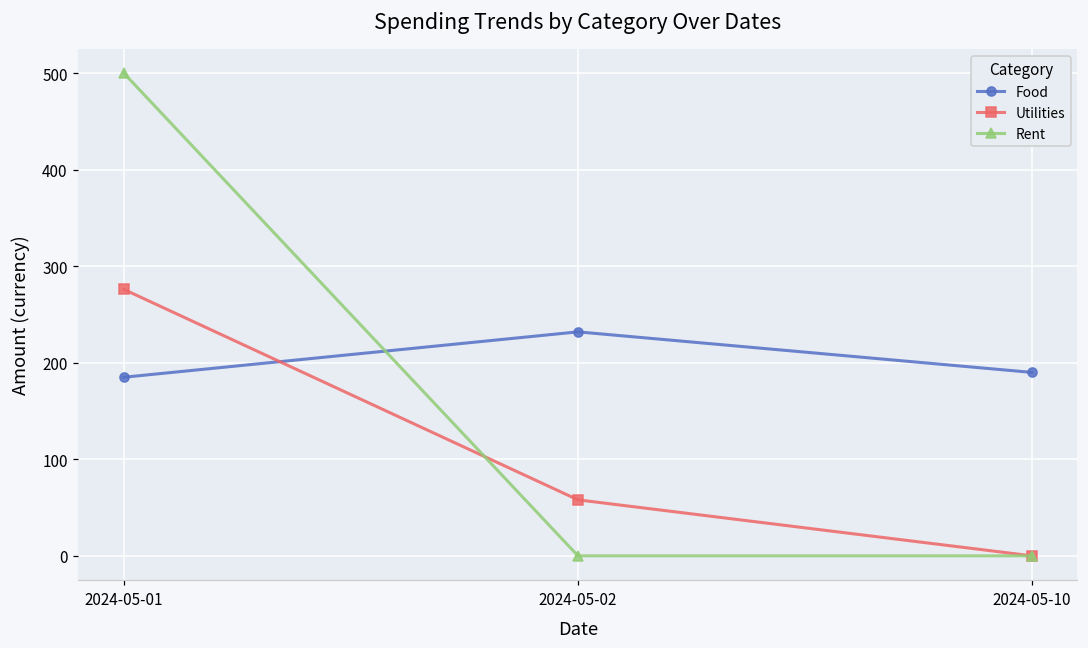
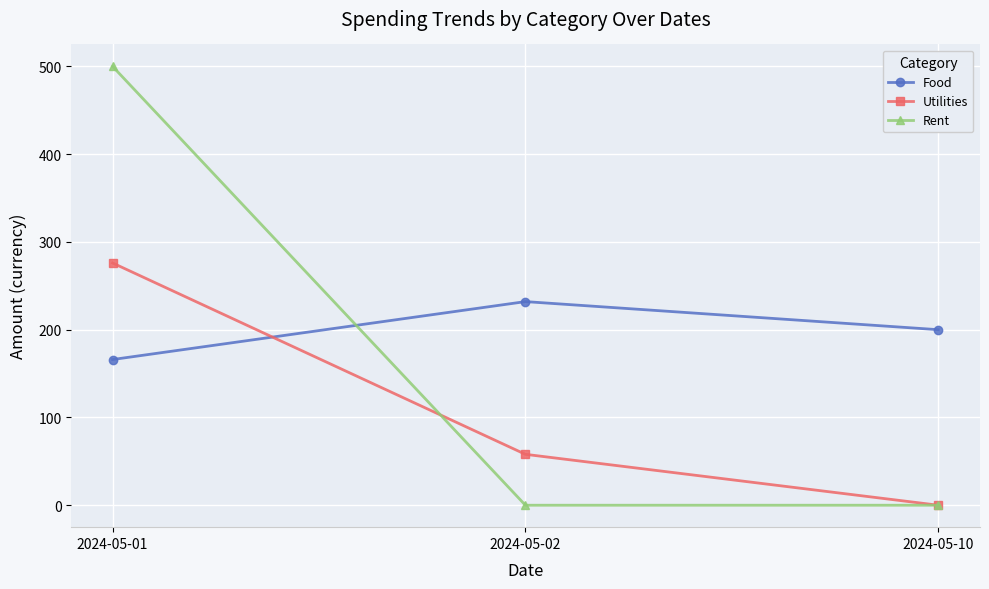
  {
    "Food": {
-     "2024-05-01": 190,
+     "2024-05-01": 170,
      "2024-05-02": 230,
-     "2024-05-10": 190
+     "2024-05-10": 200
    },
    "Utilities": {
      "2024-05-01": 280,
      "2024-05-02": 60
    },
    "Rent": {
      "2024-05-01": 500,
      "2024-05-02": 0
    }
  }
